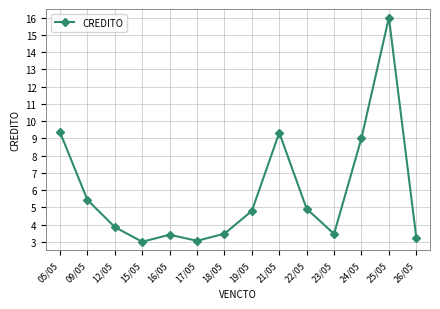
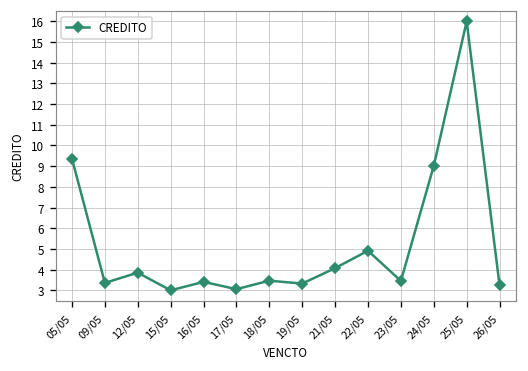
  {
    "05/05": 9.4,
-   "09/05": 5.4,
+   "09/05": 3.4,
    "12/05": 3.9,
    "15/05": 3.0,
    "16/05": 3.4,
    "17/05": 3.1,
    "18/05": 3.5,
-   "19/05": 4.8,
-   "21/05": 9.3,
+   "19/05": 3.3,
+   "21/05": 4.1,
    "22/05": 4.9,
    "23/05": 3.5,
    "24/05": 9.0,
    "25/05": 16.0,
    "26/05": 3.2
  }
